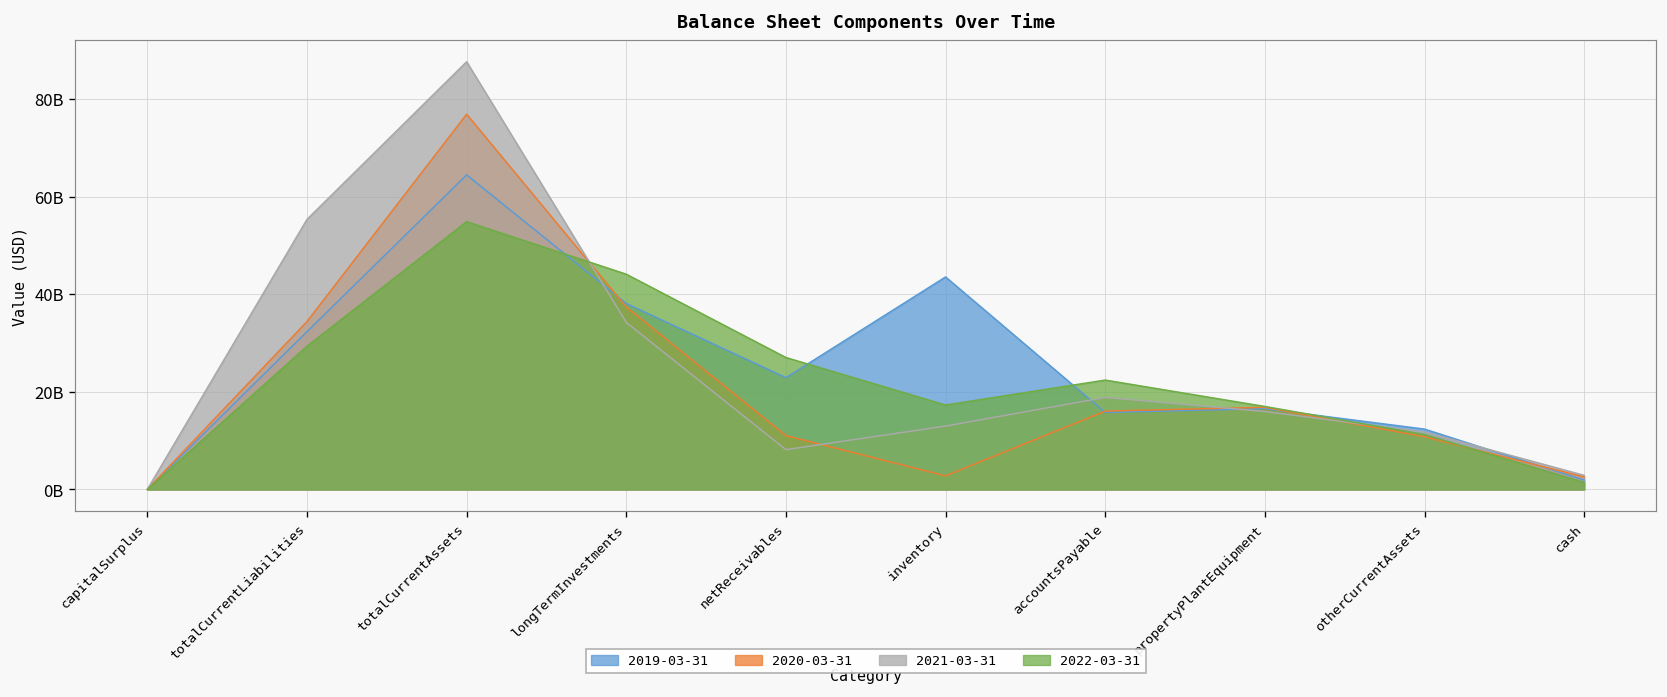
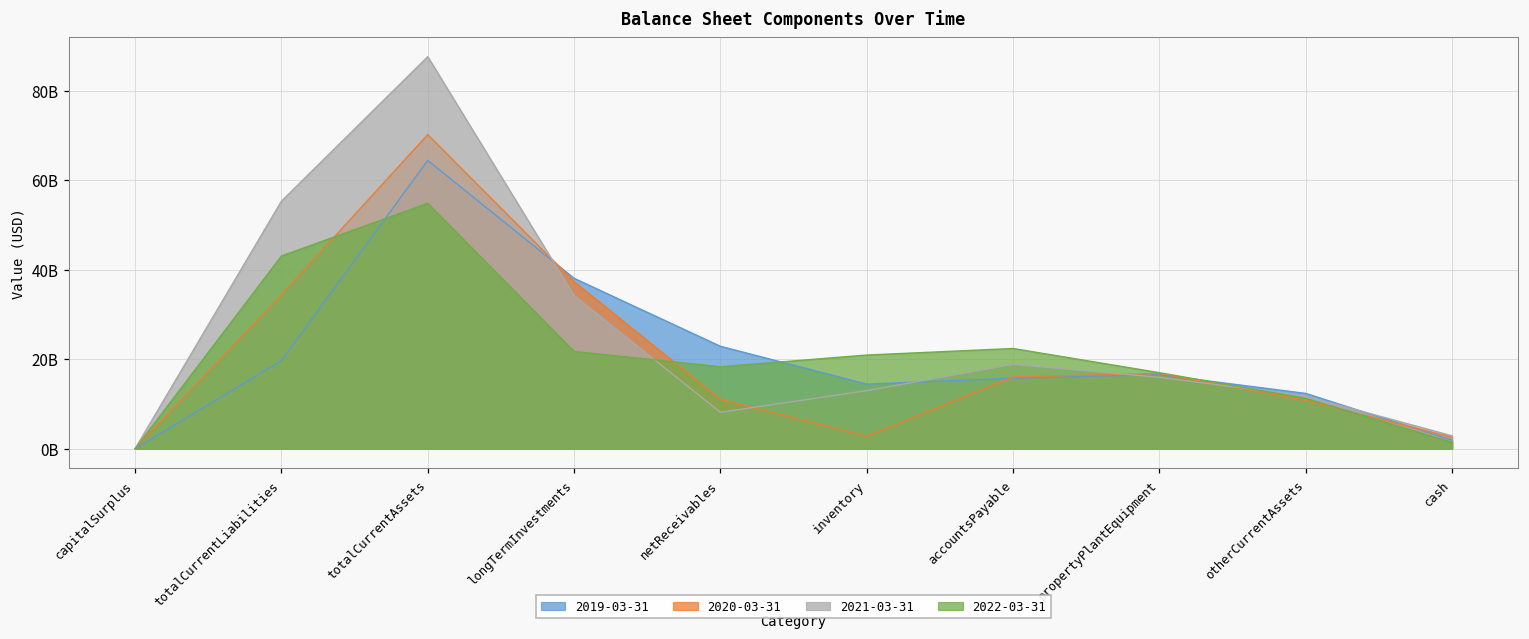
  {
    "2019-03-31": {
-     "totalCurrentLiabilities": 32000000000,
+     "totalCurrentLiabilities": 20000000000,
      "totalCurrentAssets": 64000000000,
      "longTermInvestments": 38000000000,
      "netReceivables": 23000000000,
-     "inventory": 44000000000
+     "inventory": 14000000000
    },
    "2020-03-31": {
      "totalCurrentLiabilities": 34000000000,
-     "totalCurrentAssets": 77000000000,
+     "totalCurrentAssets": 70000000000,
      "longTermInvestments": 37000000000,
      "netReceivables": 11000000000,
      "inventory": 3000000000
    },
    "2021-03-31": {
      "totalCurrentLiabilities": 55000000000,
      "totalCurrentAssets": 88000000000,
      "longTermInvestments": 34000000000,
      "netReceivables": 8000000000,
      "inventory": 13000000000,
      "accountsPayable": 19000000000
    },
    "2022-03-31": {
-     "totalCurrentLiabilities": 29000000000,
+     "totalCurrentLiabilities": 43000000000,
      "totalCurrentAssets": 55000000000,
-     "longTermInvestments": 44000000000,
-     "netReceivables": 27000000000,
-     "inventory": 17000000000,
+     "longTermInvestments": 22000000000,
+     "netReceivables": 18000000000,
+     "inventory": 21000000000,
      "accountsPayable": 22000000000
    }
  }
